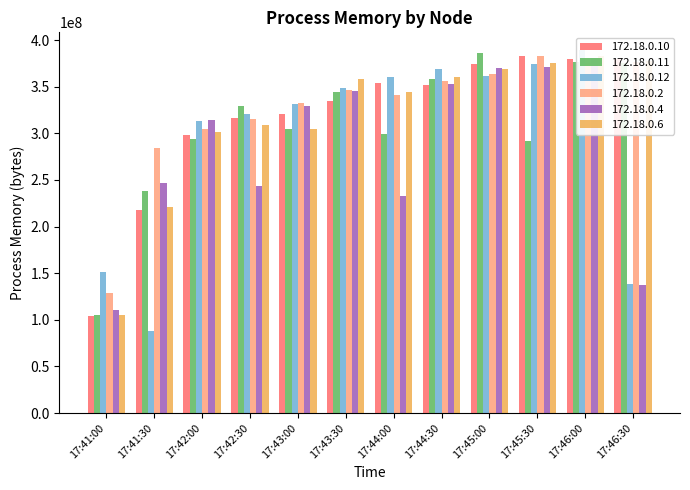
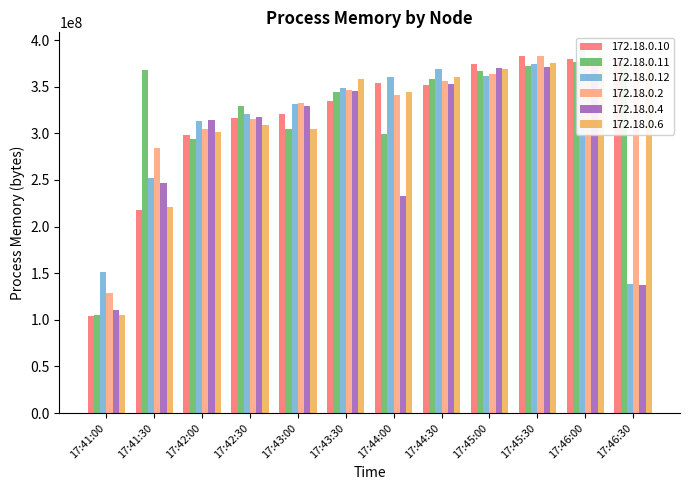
  {
    "172.18.0.11": {
      "17:41:00": 110000000,
-     "17:41:30": 240000000,
+     "17:41:30": 370000000,
      "17:42:00": 290000000,
      "17:42:30": 330000000,
      "17:43:00": 310000000,
      "17:43:30": 340000000,
      "17:44:00": 300000000,
      "17:44:30": 360000000,
-     "17:45:00": 390000000,
-     "17:45:30": 290000000
+     "17:45:00": 370000000,
+     "17:45:30": 370000000
    },
    "172.18.0.12": {
      "17:41:00": 150000000,
-     "17:41:30": 90000000,
+     "17:41:30": 250000000,
      "17:42:00": 310000000,
      "17:42:30": 320000000,
      "17:43:00": 330000000,
      "17:43:30": 350000000,
      "17:44:00": 360000000,
      "17:44:30": 370000000,
      "17:45:00": 360000000,
      "17:45:30": 370000000,
      "17:46:30": 140000000
    },
    "172.18.0.4": {
      "17:41:00": 110000000,
      "17:41:30": 250000000,
      "17:42:00": 310000000,
-     "17:42:30": 240000000,
+     "17:42:30": 320000000,
      "17:43:00": 330000000,
      "17:43:30": 350000000,
      "17:44:00": 230000000,
      "17:44:30": 350000000,
      "17:45:00": 370000000,
      "17:45:30": 370000000,
      "17:46:30": 140000000
    }
  }
